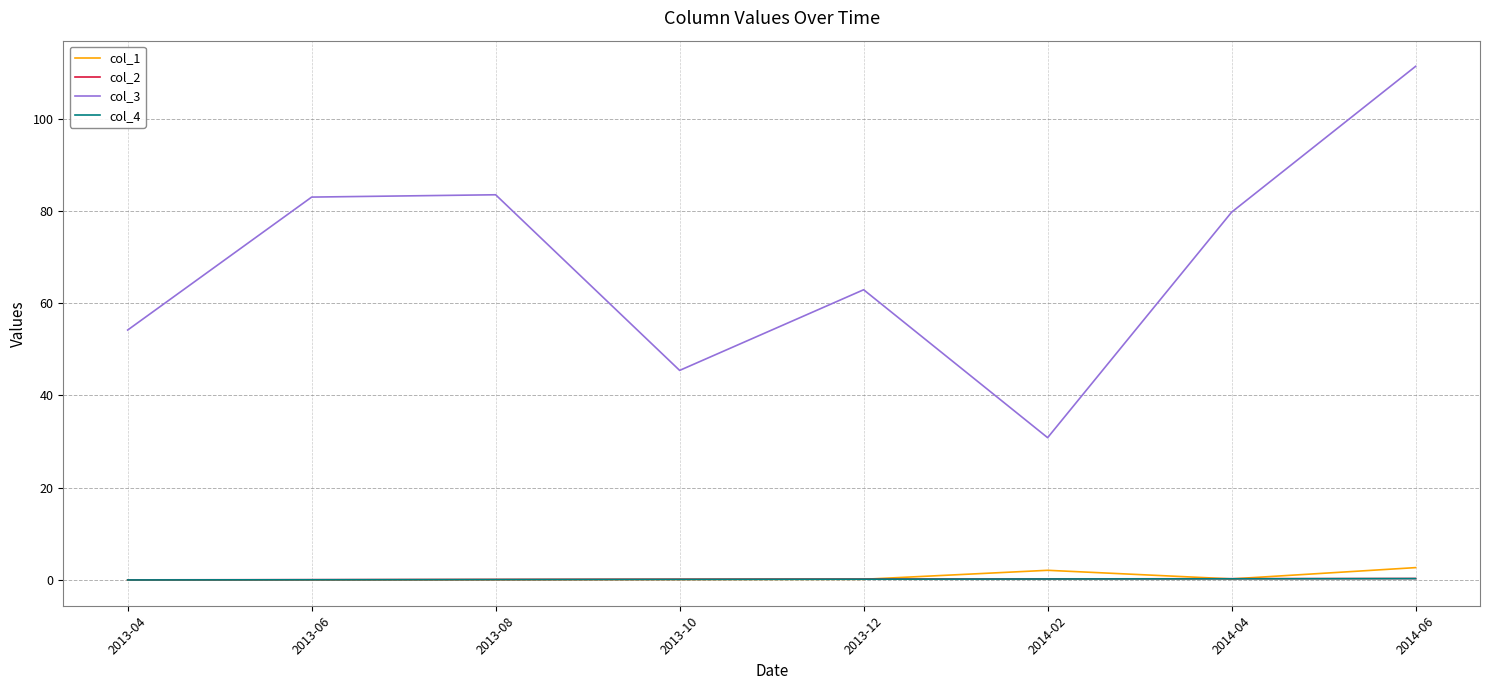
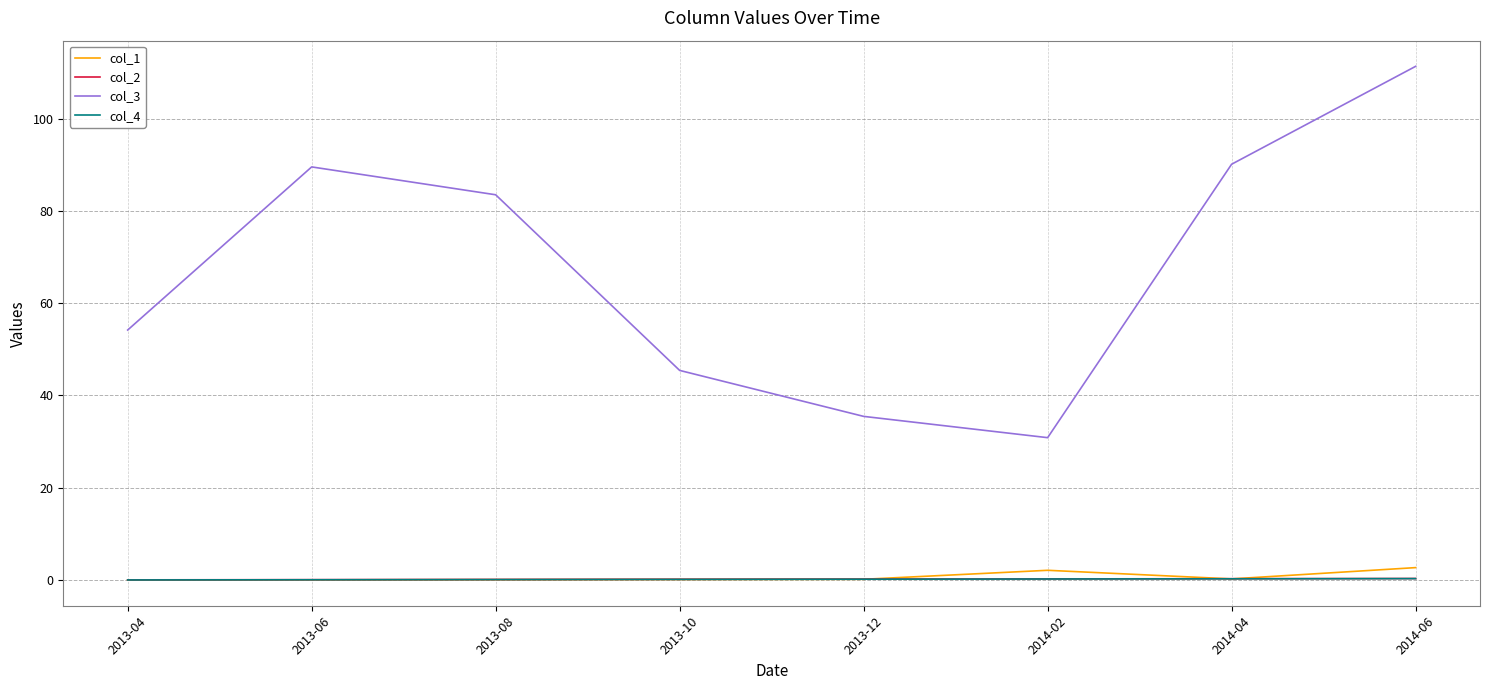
  {
    "col_1": {
      "2014-02": 2,
      "2014-06": 3
    },
    "col_3": {
      "2013-04": 54,
-     "2013-06": 83,
+     "2013-06": 90,
      "2013-08": 83,
      "2013-10": 45,
-     "2013-12": 63,
+     "2013-12": 35,
      "2014-02": 31,
-     "2014-04": 80,
+     "2014-04": 90,
      "2014-06": 111
    }
  }
